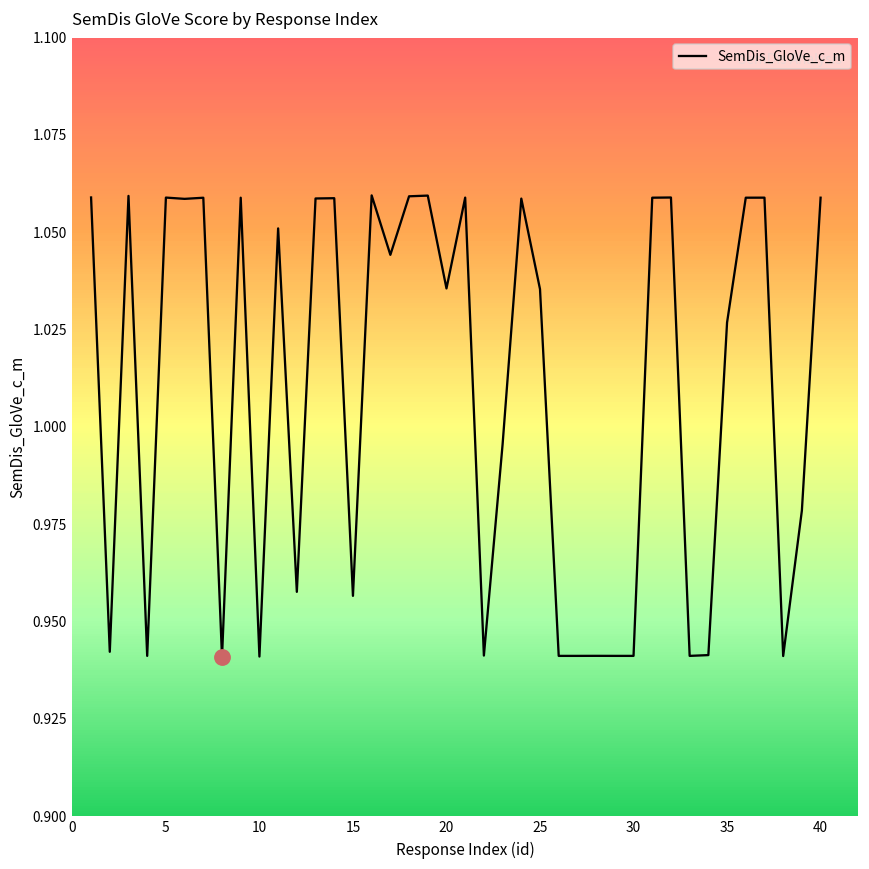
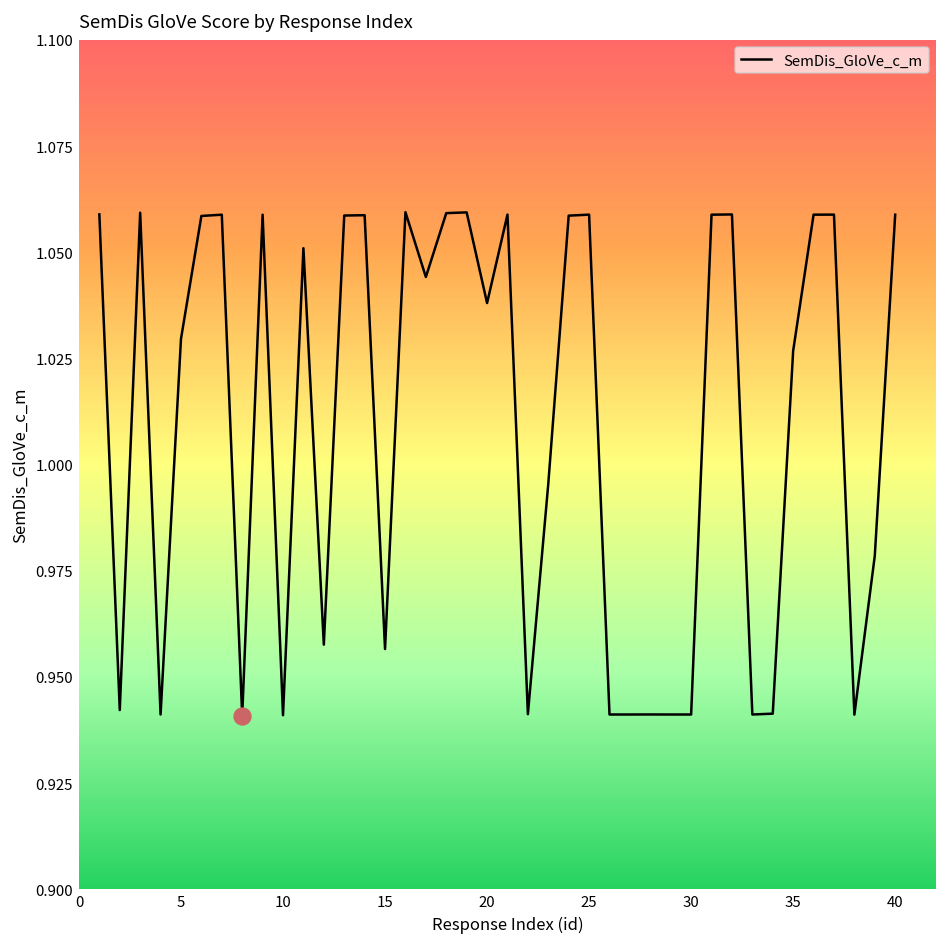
  {
    "SemDis_GloVe_c_m": {
-     "5": 1.059,
+     "5": 1.030,
      "10": 0.941,
      "15": 0.957,
-     "20": 1.036,
-     "25": 1.035,
+     "20": 1.038,
+     "25": 1.059,
      "30": 0.941,
      "35": 1.027,
      "40": 1.059
    }
  }
